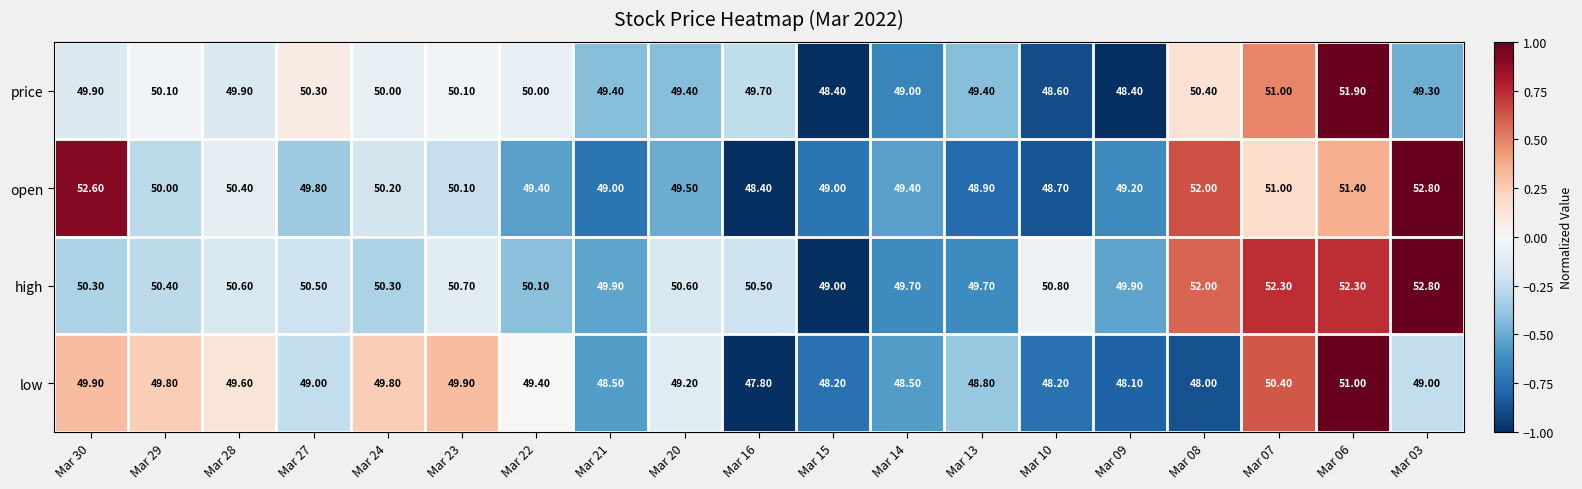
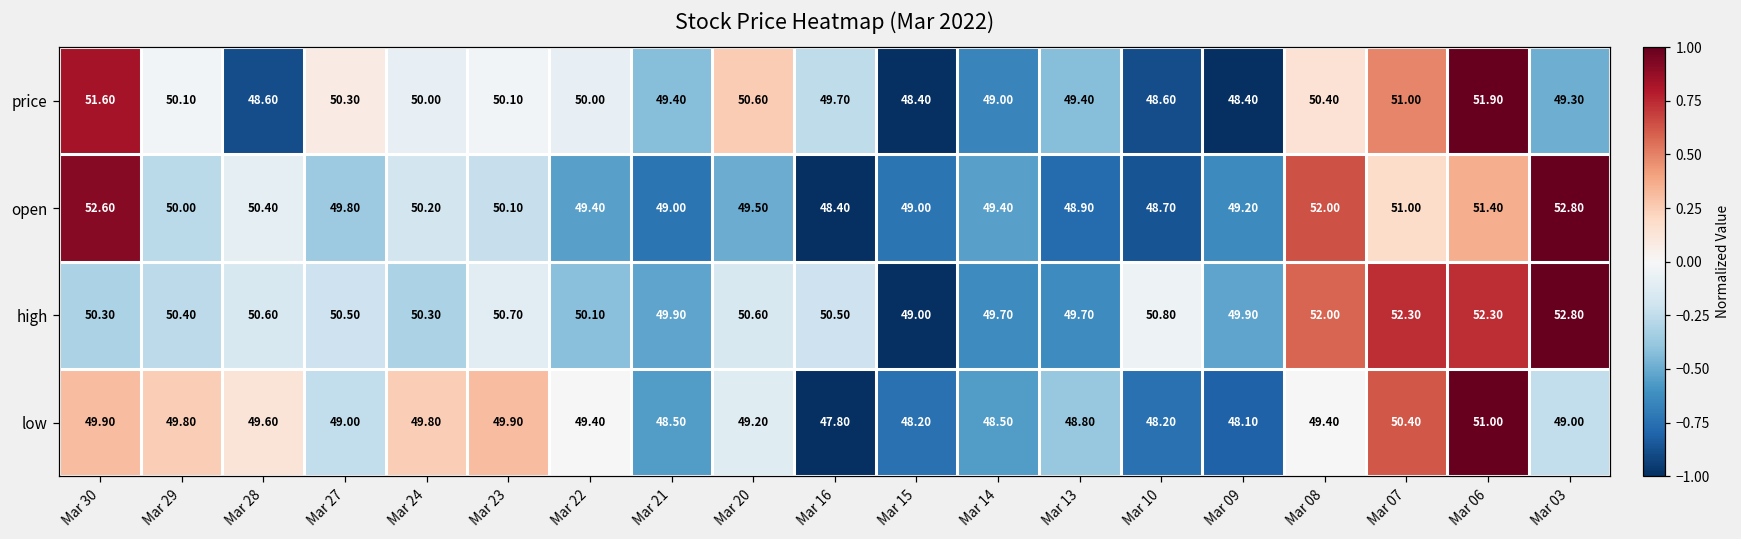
  {
    "price": {
-     "Mar 30": 49.90,
+     "Mar 30": 51.60,
      "Mar 29": 50.10,
-     "Mar 28": 49.90,
+     "Mar 28": 48.60,
      "Mar 27": 50.30,
      "Mar 24": 50.00,
      "Mar 23": 50.10,
      "Mar 22": 50.00,
      "Mar 21": 49.40,
-     "Mar 20": 49.40,
+     "Mar 20": 50.60,
      "Mar 16": 49.70,
      "Mar 15": 48.40,
      "Mar 14": 49.00,
      "Mar 13": 49.40,
      "Mar 10": 48.60,
      "Mar 09": 48.40,
      "Mar 08": 50.40,
      "Mar 07": 51.00,
      "Mar 06": 51.90,
      "Mar 03": 49.30
    },
    "open": {
      "Mar 30": 52.60,
      "Mar 29": 50.00,
      "Mar 28": 50.40,
      "Mar 27": 49.80,
      "Mar 24": 50.20,
      "Mar 23": 50.10,
      "Mar 22": 49.40,
      "Mar 21": 49.00,
      "Mar 20": 49.50,
      "Mar 16": 48.40,
      "Mar 15": 49.00,
      "Mar 14": 49.40,
      "Mar 13": 48.90,
      "Mar 10": 48.70,
      "Mar 09": 49.20,
      "Mar 08": 52.00,
      "Mar 07": 51.00,
      "Mar 06": 51.40,
      "Mar 03": 52.80
    },
    "high": {
      "Mar 30": 50.30,
      "Mar 29": 50.40,
      "Mar 28": 50.60,
      "Mar 27": 50.50,
      "Mar 24": 50.30,
      "Mar 23": 50.70,
      "Mar 22": 50.10,
      "Mar 21": 49.90,
      "Mar 20": 50.60,
      "Mar 16": 50.50,
      "Mar 15": 49.00,
      "Mar 14": 49.70,
      "Mar 13": 49.70,
      "Mar 10": 50.80,
      "Mar 09": 49.90,
      "Mar 08": 52.00,
      "Mar 07": 52.30,
      "Mar 06": 52.30,
      "Mar 03": 52.80
    },
    "low": {
      "Mar 30": 49.90,
      "Mar 29": 49.80,
      "Mar 28": 49.60,
      "Mar 27": 49.00,
      "Mar 24": 49.80,
      "Mar 23": 49.90,
      "Mar 22": 49.40,
      "Mar 21": 48.50,
      "Mar 20": 49.20,
      "Mar 16": 47.80,
      "Mar 15": 48.20,
      "Mar 14": 48.50,
      "Mar 13": 48.80,
      "Mar 10": 48.20,
      "Mar 09": 48.10,
-     "Mar 08": 48.00,
+     "Mar 08": 49.40,
      "Mar 07": 50.40,
      "Mar 06": 51.00,
      "Mar 03": 49.00
    }
  }
